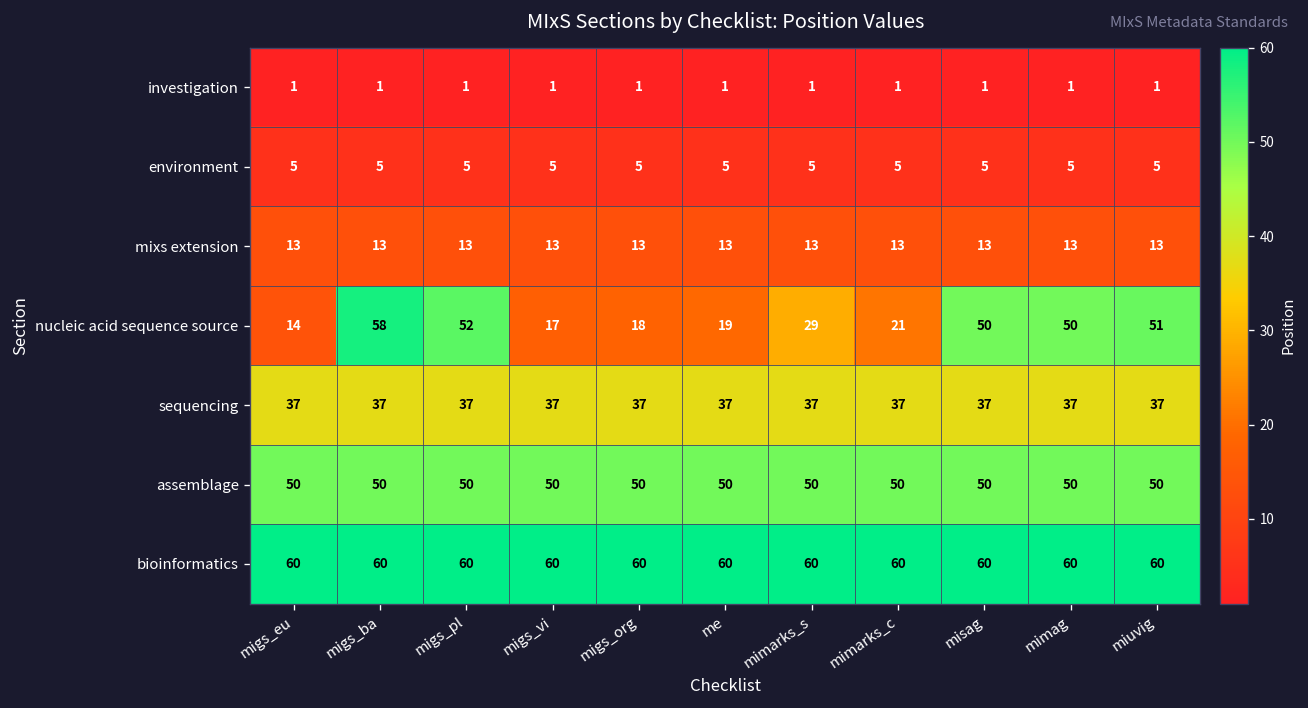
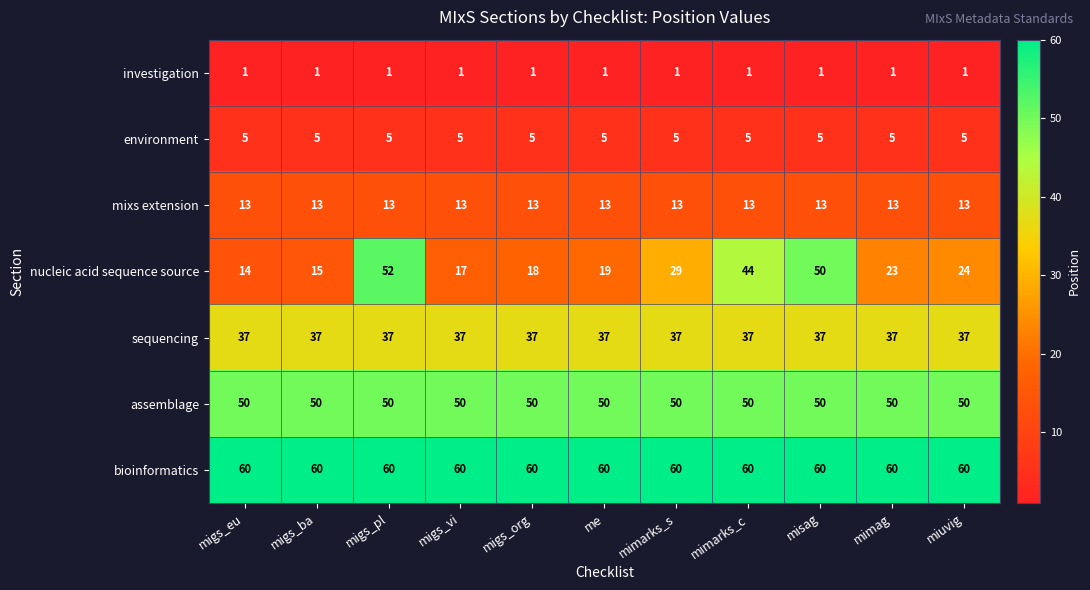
  {
    "investigation": {
      "migs_eu": 1,
      "migs_ba": 1,
      "migs_pl": 1,
      "migs_vi": 1,
      "migs_org": 1,
      "me": 1,
      "mimarks_s": 1,
      "mimarks_c": 1,
      "misag": 1,
      "mimag": 1,
      "miuvig": 1
    },
    "environment": {
      "migs_eu": 5,
      "migs_ba": 5,
      "migs_pl": 5,
      "migs_vi": 5,
      "migs_org": 5,
      "me": 5,
      "mimarks_s": 5,
      "mimarks_c": 5,
      "misag": 5,
      "mimag": 5,
      "miuvig": 5
    },
    "mixs extension": {
      "migs_eu": 13,
      "migs_ba": 13,
      "migs_pl": 13,
      "migs_vi": 13,
      "migs_org": 13,
      "me": 13,
      "mimarks_s": 13,
      "mimarks_c": 13,
      "misag": 13,
      "mimag": 13,
      "miuvig": 13
    },
    "nucleic acid sequence source": {
      "migs_eu": 14,
-     "migs_ba": 58,
+     "migs_ba": 15,
      "migs_pl": 52,
      "migs_vi": 17,
      "migs_org": 18,
      "me": 19,
      "mimarks_s": 29,
-     "mimarks_c": 21,
+     "mimarks_c": 44,
      "misag": 50,
-     "mimag": 50,
-     "miuvig": 51
+     "mimag": 23,
+     "miuvig": 24
    },
    "sequencing": {
      "migs_eu": 37,
      "migs_ba": 37,
      "migs_pl": 37,
      "migs_vi": 37,
      "migs_org": 37,
      "me": 37,
      "mimarks_s": 37,
      "mimarks_c": 37,
      "misag": 37,
      "mimag": 37,
      "miuvig": 37
    },
    "assemblage": {
      "migs_eu": 50,
      "migs_ba": 50,
      "migs_pl": 50,
      "migs_vi": 50,
      "migs_org": 50,
      "me": 50,
      "mimarks_s": 50,
      "mimarks_c": 50,
      "misag": 50,
      "mimag": 50,
      "miuvig": 50
    },
    "bioinformatics": {
      "migs_eu": 60,
      "migs_ba": 60,
      "migs_pl": 60,
      "migs_vi": 60,
      "migs_org": 60,
      "me": 60,
      "mimarks_s": 60,
      "mimarks_c": 60,
      "misag": 60,
      "mimag": 60,
      "miuvig": 60
    }
  }
